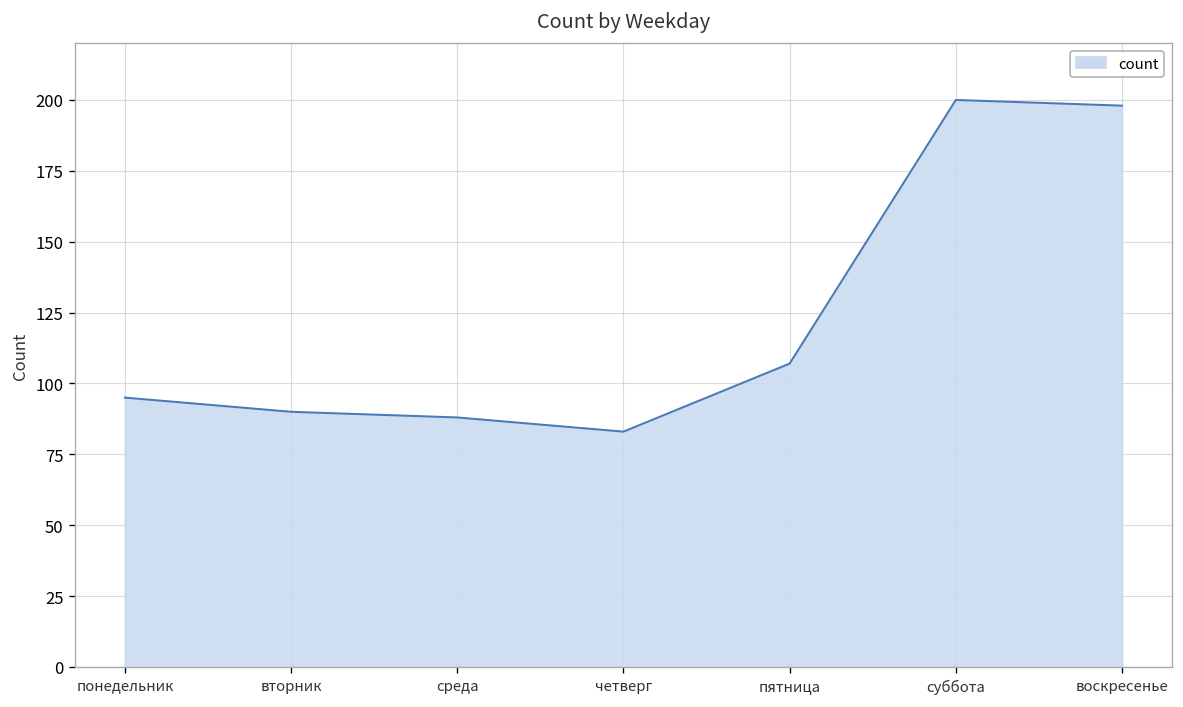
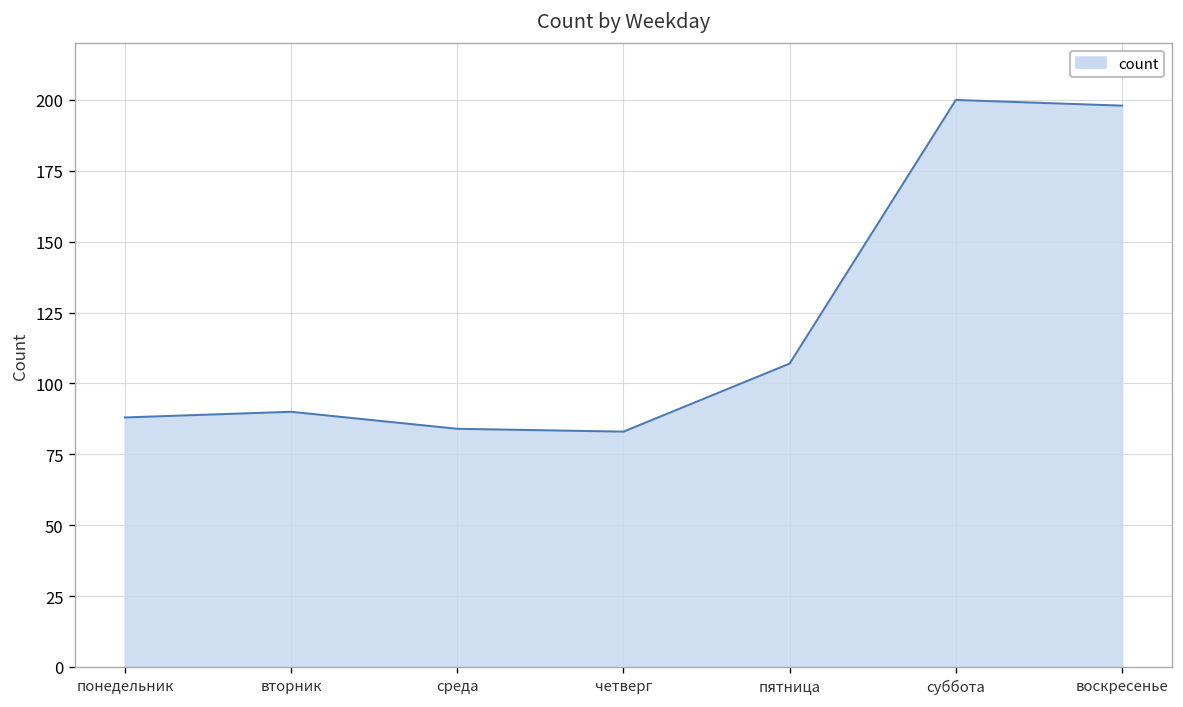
  {
-   "понедельник": 95,
+   "понедельник": 88,
    "вторник": 90,
-   "среда": 88,
+   "среда": 84,
    "четверг": 83,
    "пятница": 107,
    "суббота": 200,
    "воскресенье": 198
  }
